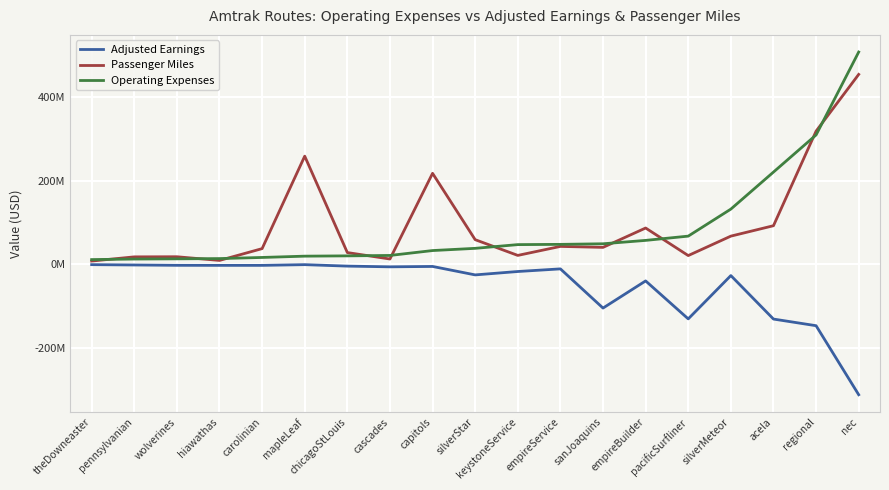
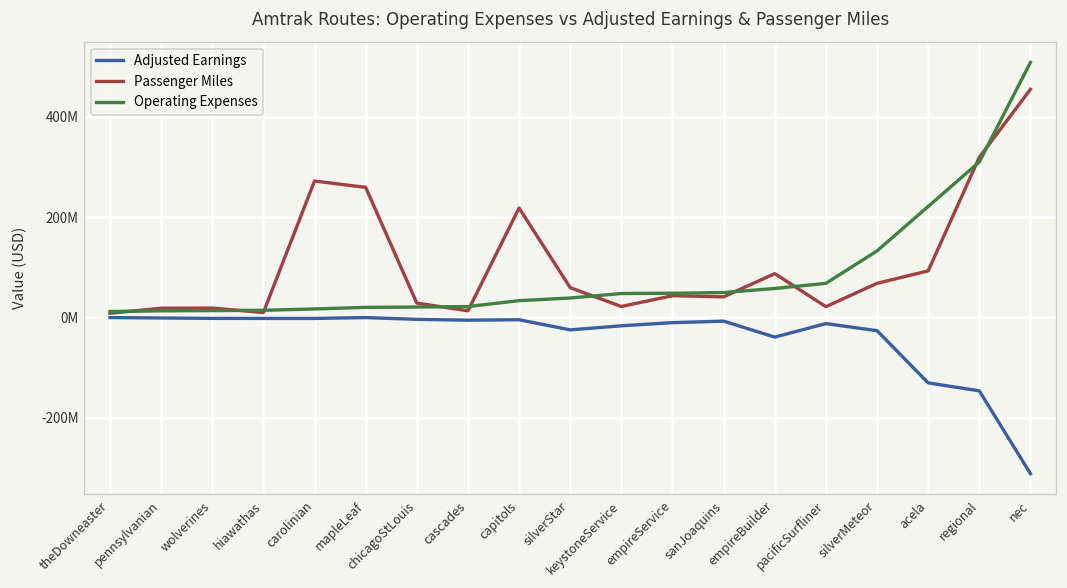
  {
    "Adjusted Earnings": {
      "theDowneaster": 0,
      "pennsylvanian": 0,
      "wolverines": 0,
      "hiawathas": 0,
      "carolinian": 0,
      "mapleLeaf": 0,
      "chicagoStLouis": 0,
      "cascades": -10000000,
      "capitols": 0,
      "silverStar": -20000000,
      "keystoneService": -20000000,
      "empireService": -10000000,
-     "sanJoaquins": -100000000,
+     "sanJoaquins": -10000000,
      "empireBuilder": -40000000,
-     "pacificSurfliner": -130000000,
+     "pacificSurfliner": -10000000,
      "silverMeteor": -30000000,
      "acela": -130000000,
      "regional": -150000000,
      "nec": -310000000
    },
    "Passenger Miles": {
-     "carolinian": 40000000,
+     "carolinian": 270000000,
      "mapleLeaf": 260000000,
      "chicagoStLouis": 30000000,
      "cascades": 10000000,
      "capitols": 220000000,
      "silverStar": 60000000,
      "keystoneService": 20000000,
      "sanJoaquins": 40000000,
      "empireBuilder": 90000000,
      "pacificSurfliner": 20000000,
      "silverMeteor": 70000000,
      "acela": 90000000,
      "regional": 320000000,
      "nec": 450000000
    },
    "Operating Expenses": {
      "carolinian": 20000000,
      "mapleLeaf": 20000000,
      "chicagoStLouis": 20000000,
      "cascades": 20000000,
      "capitols": 30000000,
      "silverStar": 40000000,
      "keystoneService": 50000000,
      "sanJoaquins": 50000000,
      "empireBuilder": 60000000,
      "pacificSurfliner": 70000000,
      "silverMeteor": 130000000,
      "acela": 220000000,
      "regional": 310000000,
      "nec": 510000000
    }
  }
